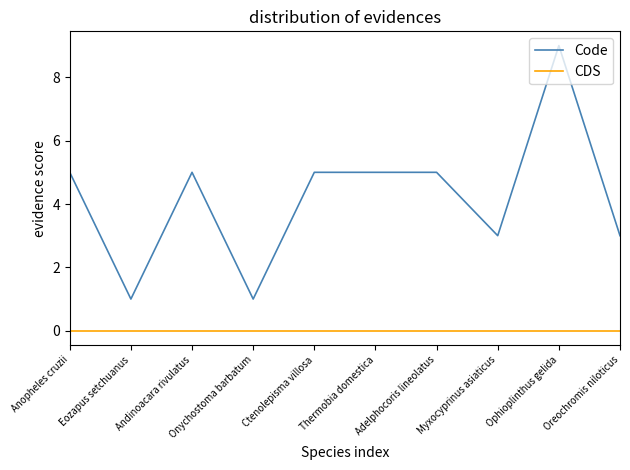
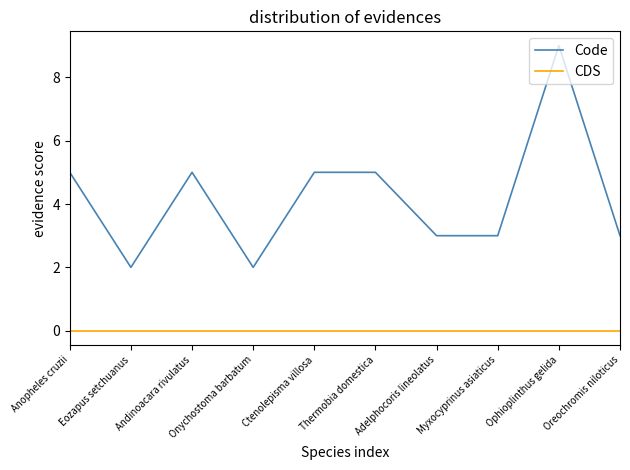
  {
    "Code": {
      "Anopheles cruzii": 5,
-     "Eozapus setchuanus": 1,
+     "Eozapus setchuanus": 2,
      "Andinoacara rivulatus": 5,
-     "Onychostoma barbatum": 1,
+     "Onychostoma barbatum": 2,
      "Ctenolepisma villosa": 5,
      "Thermobia domestica": 5,
-     "Adelphocoris lineolatus": 5,
+     "Adelphocoris lineolatus": 3,
      "Myxocyprinus asiaticus": 3,
      "Oreochromis niloticus": 3
    },
    "CDS": {
      "Anopheles cruzii": 0,
      "Eozapus setchuanus": 0,
      "Andinoacara rivulatus": 0,
      "Onychostoma barbatum": 0,
      "Ctenolepisma villosa": 0,
      "Thermobia domestica": 0,
      "Adelphocoris lineolatus": 0,
      "Myxocyprinus asiaticus": 0,
      "Ophioplinthus gelida": 0,
      "Oreochromis niloticus": 0
    }
  }
